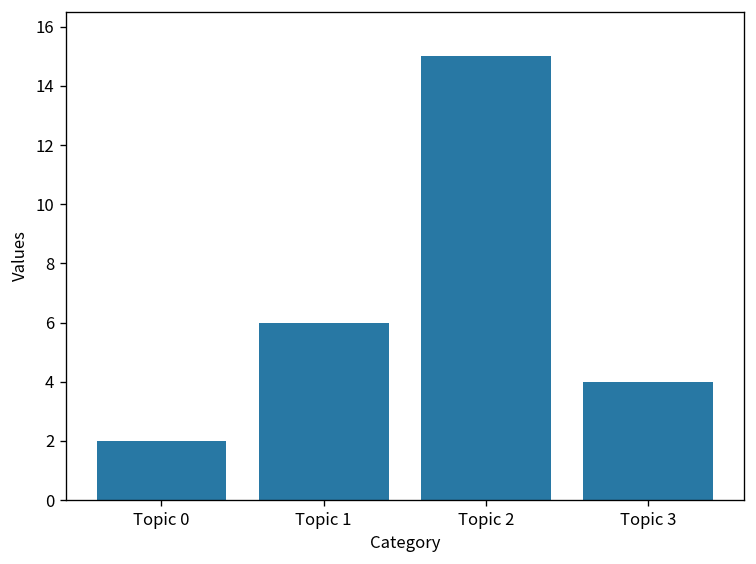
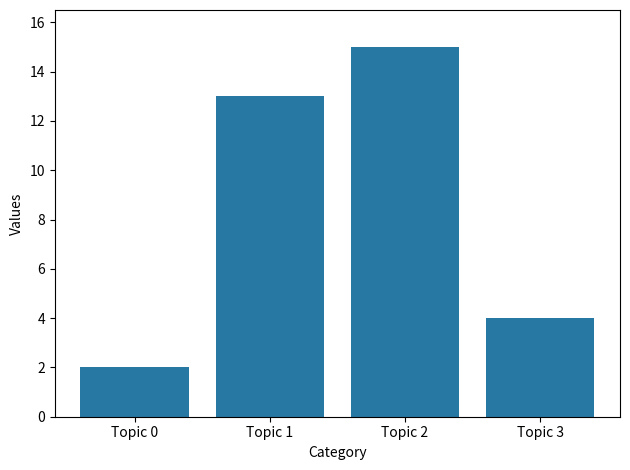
  {
    "Topic 0": 2,
-   "Topic 1": 6,
+   "Topic 1": 13,
    "Topic 2": 15,
    "Topic 3": 4
  }
